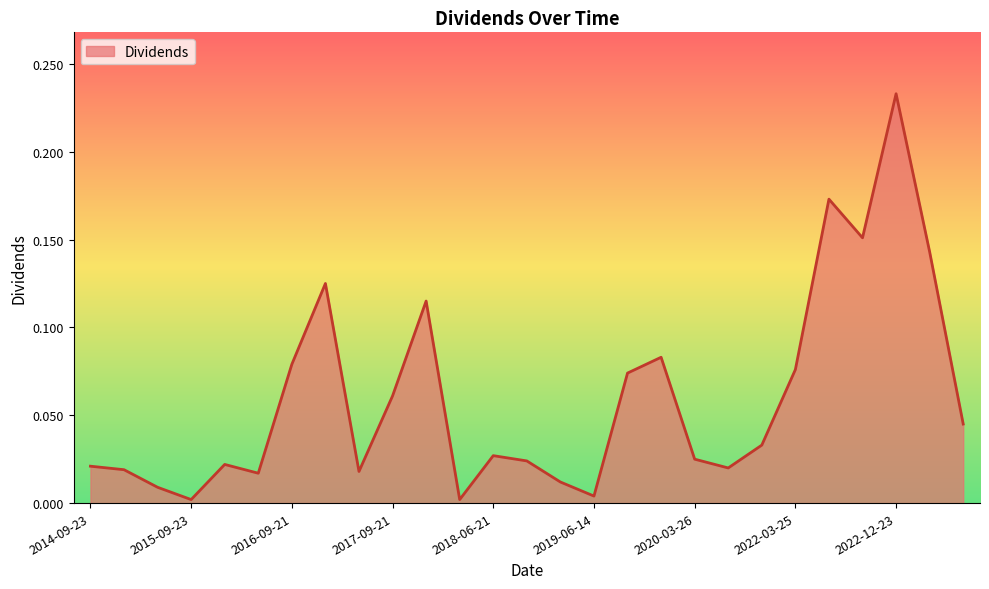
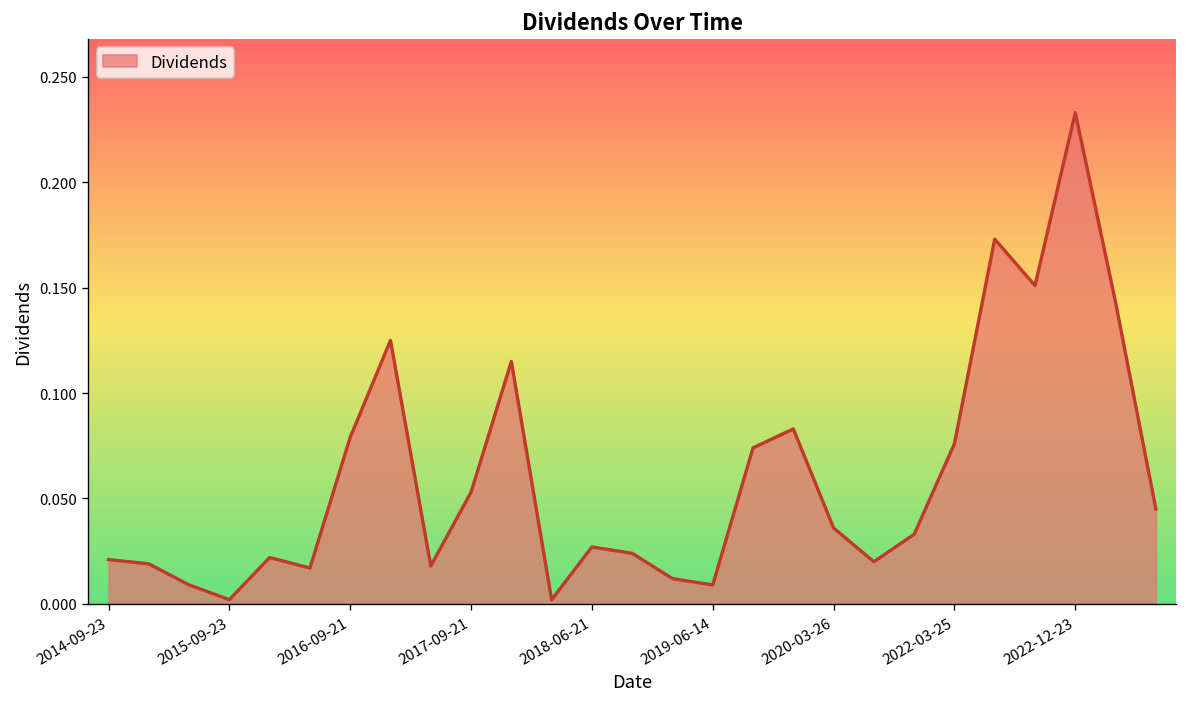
  {
    "2014-09-23": 0.021,
    "2015-09-23": 0.002,
    "2016-09-21": 0.079,
-   "2017-09-21": 0.061,
+   "2017-09-21": 0.053,
    "2018-06-21": 0.027,
-   "2019-06-14": 0.004,
-   "2020-03-26": 0.025,
+   "2019-06-14": 0.009,
+   "2020-03-26": 0.036,
    "2022-03-25": 0.076,
    "2022-12-23": 0.233
  }
